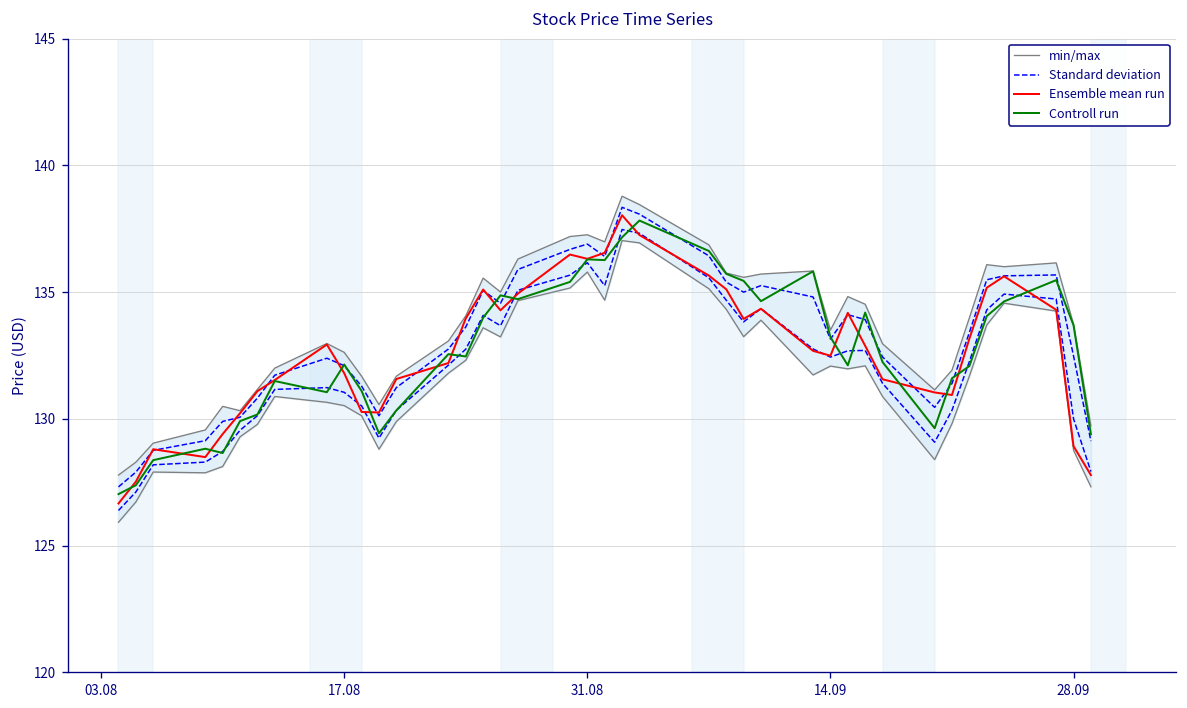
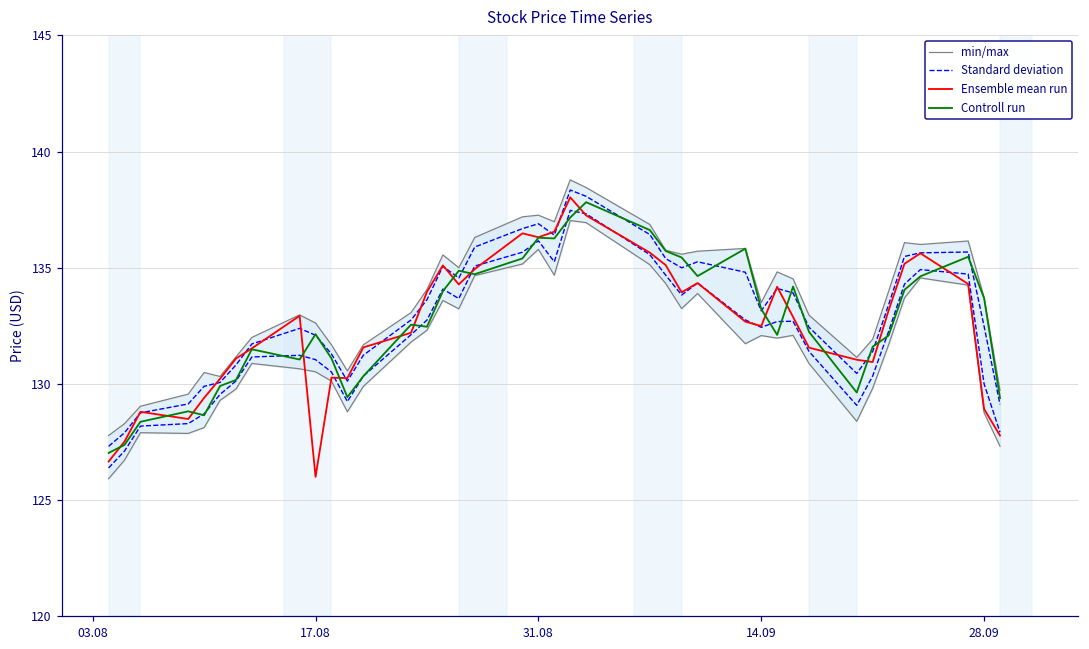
  {
    "Ensemble mean run": {
-     "17.08": 131.8,
+     "17.08": 126.0,
      "28.09": 128.9
    }
  }
